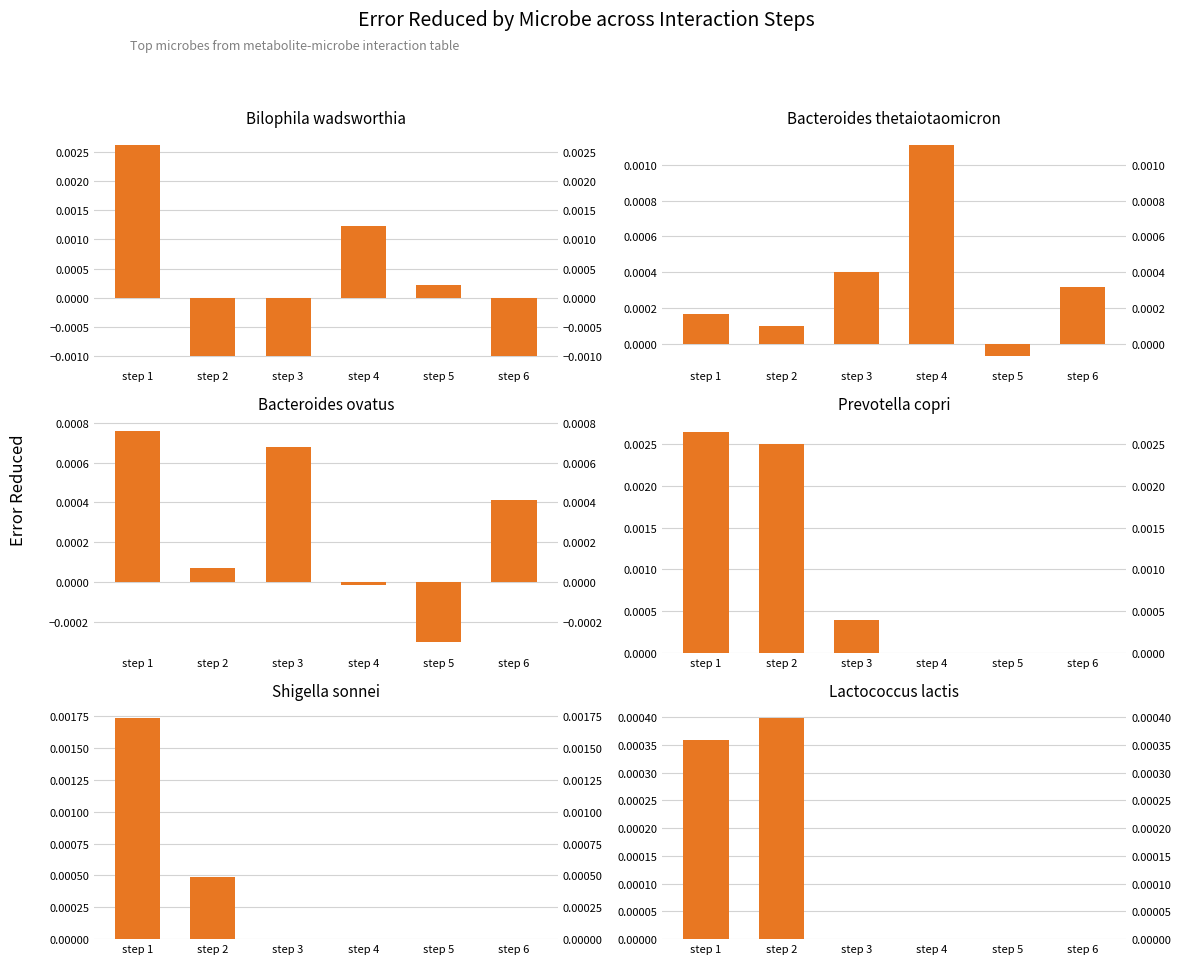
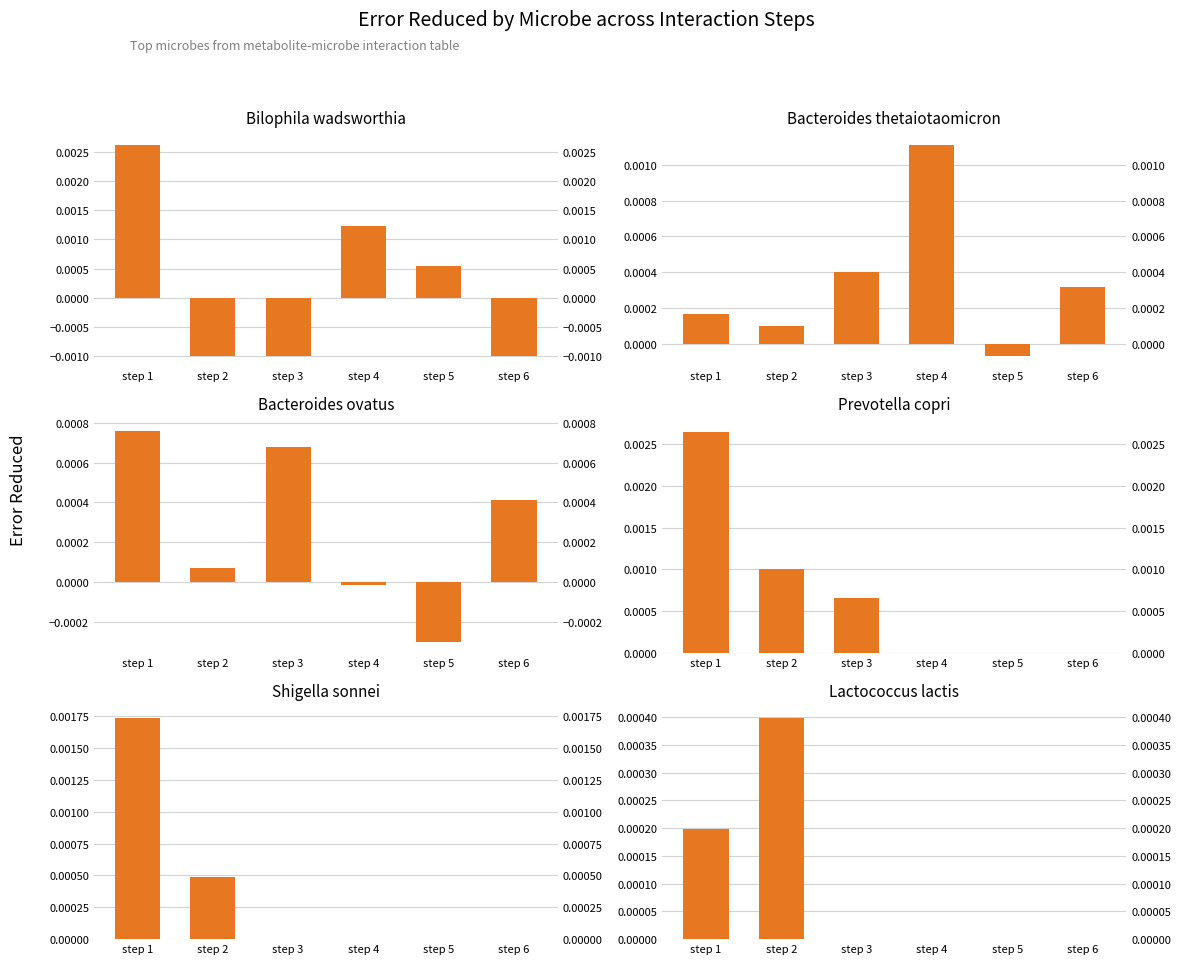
  {
    "Bilophila wadsworthia": {
      "step 1": 0.0026,
      "step 2": -0.0010,
      "step 3": -0.0010,
      "step 4": 0.0012,
-     "step 5": 0.0002,
+     "step 5": 0.0005,
      "step 6": -0.0010
    },
    "Bacteroides thetaiotaomicron": {
      "step 1": 0.00017,
      "step 2": 0.00010,
      "step 3": 0.00040,
      "step 4": 0.00111,
      "step 5": -0.00007,
      "step 6": 0.00031
    },
    "Bacteroides ovatus": {
      "step 1": 0.00076,
      "step 2": 0.00007,
      "step 3": 0.00068,
      "step 4": -0.00002,
      "step 5": -0.00030,
      "step 6": 0.00041
    },
    "Prevotella copri": {
      "step 1": 0.0027,
-     "step 2": 0.0025,
-     "step 3": 0.0004,
+     "step 2": 0.0010,
+     "step 3": 0.0007,
      "step 4": 0.0000,
      "step 5": 0.0000,
      "step 6": 0.0000
    },
    "Shigella sonnei": {
      "step 1": 0.00174,
      "step 2": 0.00049,
      "step 3": 0.00000,
      "step 4": 0.00000,
      "step 5": 0.00000,
      "step 6": 0.00000
    },
    "Lactococcus lactis": {
-     "step 1": 0.00036,
+     "step 1": 0.00020,
      "step 2": 0.00040,
      "step 3": 0.00000,
      "step 4": 0.00000,
      "step 5": 0.00000,
      "step 6": 0.00000
    }
  }
